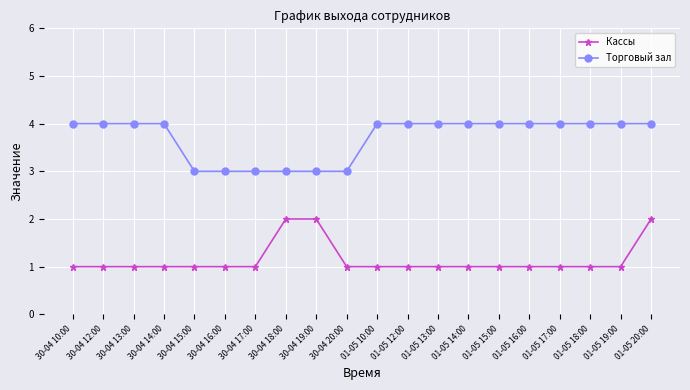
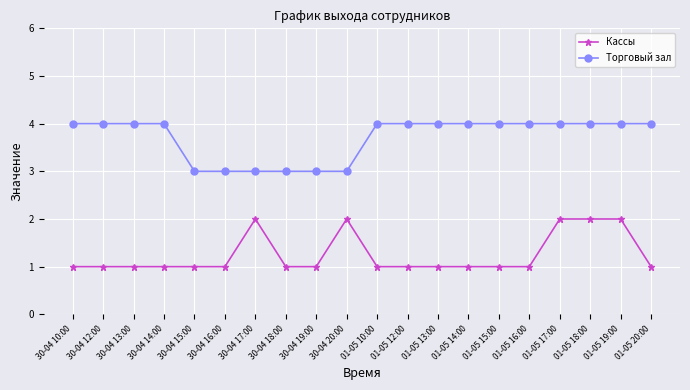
  {
    "Кассы": {
      "30-04 10:00": 1,
      "30-04 12:00": 1,
      "30-04 13:00": 1,
      "30-04 14:00": 1,
      "30-04 15:00": 1,
      "30-04 16:00": 1,
-     "30-04 17:00": 1,
-     "30-04 18:00": 2,
-     "30-04 19:00": 2,
-     "30-04 20:00": 1,
+     "30-04 17:00": 2,
+     "30-04 18:00": 1,
+     "30-04 19:00": 1,
+     "30-04 20:00": 2,
      "01-05 10:00": 1,
      "01-05 12:00": 1,
      "01-05 13:00": 1,
      "01-05 14:00": 1,
      "01-05 15:00": 1,
      "01-05 16:00": 1,
-     "01-05 17:00": 1,
-     "01-05 18:00": 1,
-     "01-05 19:00": 1,
-     "01-05 20:00": 2
+     "01-05 17:00": 2,
+     "01-05 18:00": 2,
+     "01-05 19:00": 2,
+     "01-05 20:00": 1
    },
    "Торговый зал": {
      "30-04 10:00": 4,
      "30-04 12:00": 4,
      "30-04 13:00": 4,
      "30-04 14:00": 4,
      "30-04 15:00": 3,
      "30-04 16:00": 3,
      "30-04 17:00": 3,
      "30-04 18:00": 3,
      "30-04 19:00": 3,
      "30-04 20:00": 3,
      "01-05 10:00": 4,
      "01-05 12:00": 4,
      "01-05 13:00": 4,
      "01-05 14:00": 4,
      "01-05 15:00": 4,
      "01-05 16:00": 4,
      "01-05 17:00": 4,
      "01-05 18:00": 4,
      "01-05 19:00": 4,
      "01-05 20:00": 4
    }
  }
